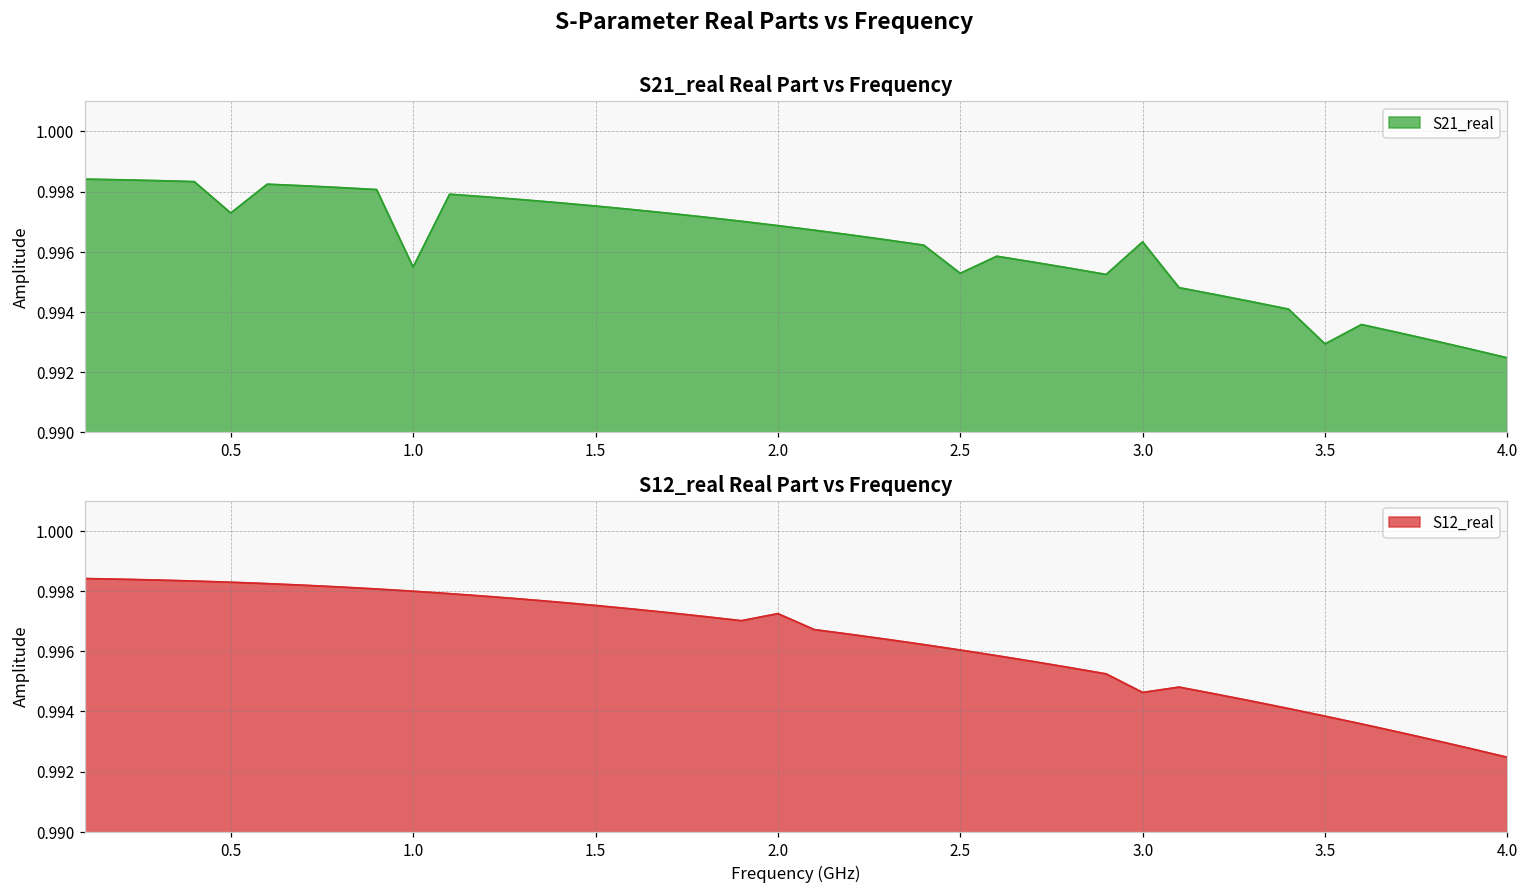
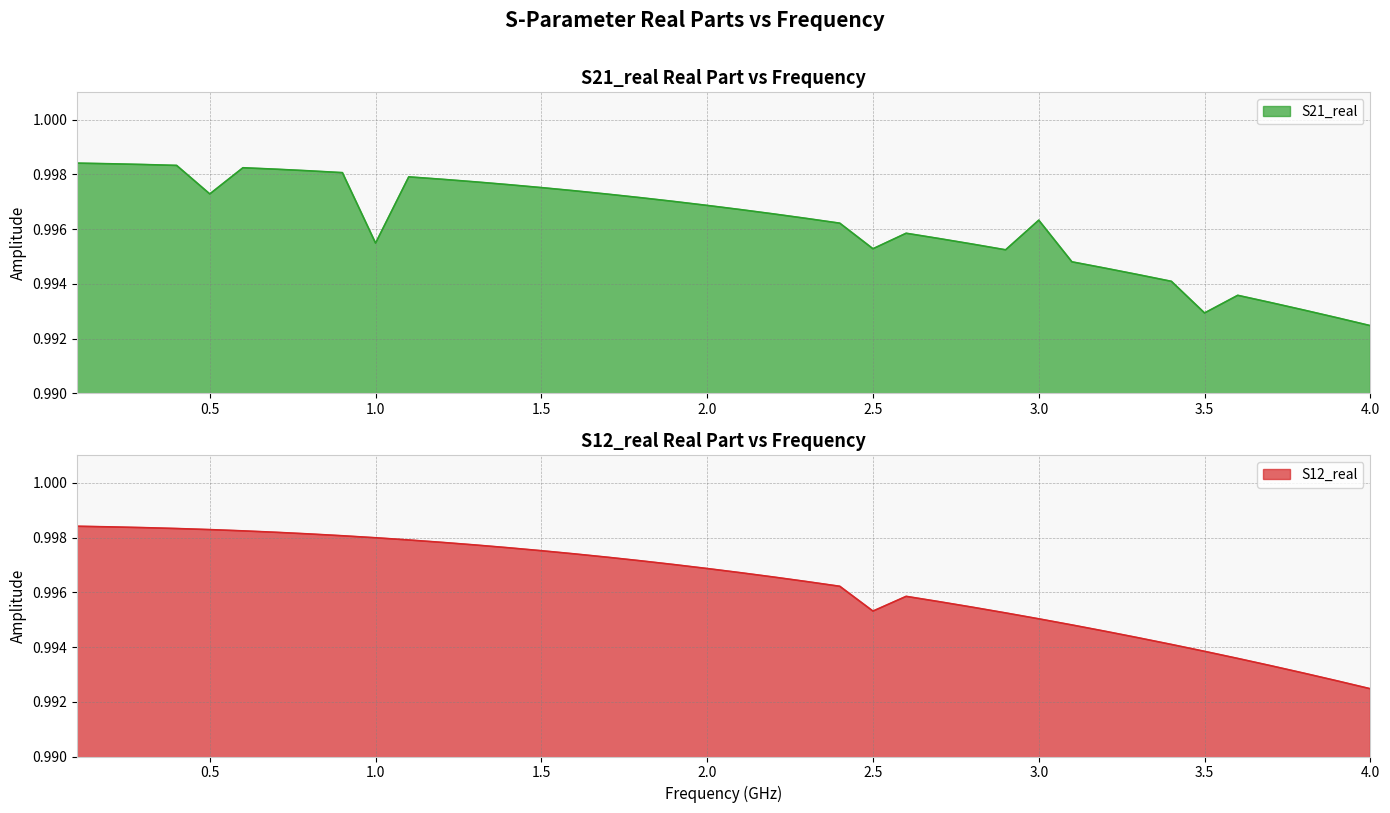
  {
    "S21_real Real Part vs Frequency": {
      "0.5": 0.9973,
      "1.0": 0.9955,
      "1.5": 0.9975,
      "2.0": 0.9969,
      "2.5": 0.9953,
      "3.0": 0.9963,
      "3.5": 0.9929,
      "4.0": 0.9925
    },
    "S12_real Real Part vs Frequency": {
      "0.5": 0.9983,
      "1.0": 0.9980,
      "1.5": 0.9975,
-     "2.0": 0.9972,
-     "2.5": 0.9960,
-     "3.0": 0.9946,
+     "2.0": 0.9969,
+     "2.5": 0.9953,
+     "3.0": 0.9950,
      "3.5": 0.9938,
      "4.0": 0.9925
    }
  }
